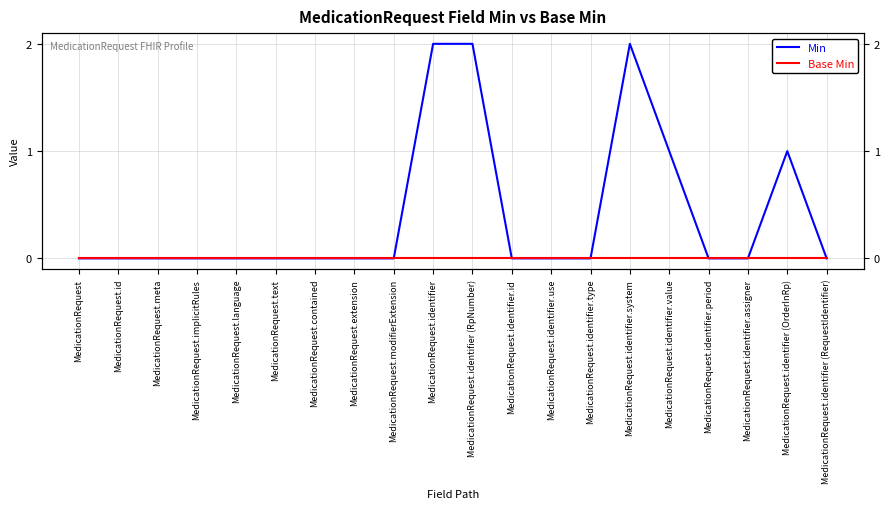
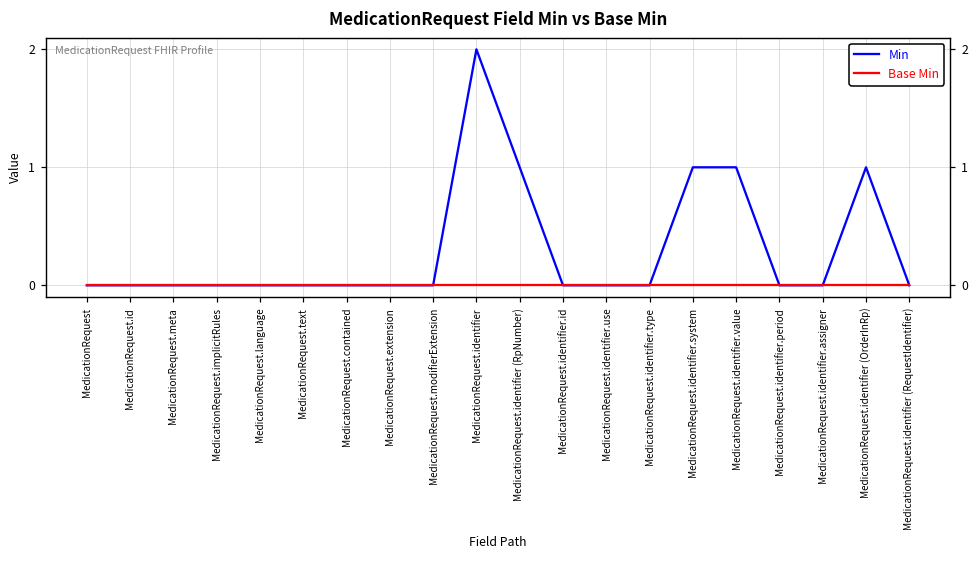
  {
    "Min": {
      "MedicationRequest.identifier": 2,
-     "MedicationRequest.identifier (RpNumber)": 2,
-     "MedicationRequest.identifier.system": 2,
+     "MedicationRequest.identifier (RpNumber)": 1,
+     "MedicationRequest.identifier.system": 1,
      "MedicationRequest.identifier.value": 1,
      "MedicationRequest.identifier (OrderInRp)": 1
    },
    "Base Min": {
      "MedicationRequest.identifier": 0,
      "MedicationRequest.identifier (RpNumber)": 0,
      "MedicationRequest.identifier.system": 0,
      "MedicationRequest.identifier.value": 0,
      "MedicationRequest.identifier (OrderInRp)": 0
    }
  }
